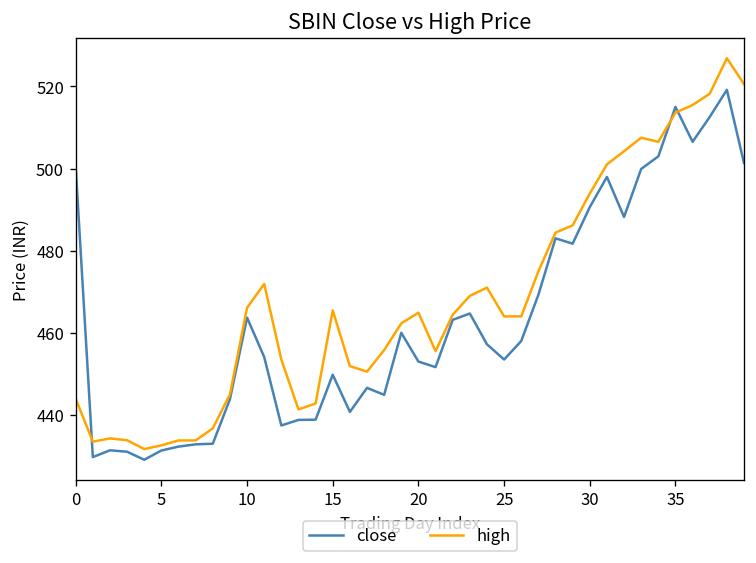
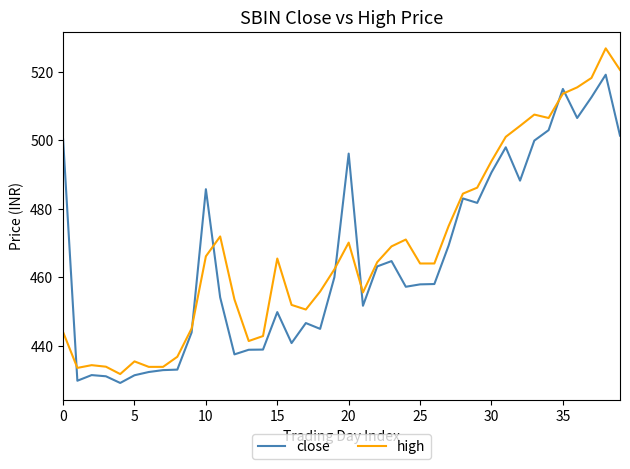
  {
    "close": {
      "0": 500,
      "5": 431,
-     "10": 464,
+     "10": 486,
      "15": 450,
-     "20": 453,
-     "25": 454,
+     "20": 496,
+     "25": 458,
      "30": 491,
      "35": 515
    },
    "high": {
      "0": 444,
-     "5": 433,
+     "5": 435,
      "10": 466,
      "15": 465,
-     "20": 465,
+     "20": 470,
      "25": 464,
      "30": 494,
      "35": 514
    }
  }
